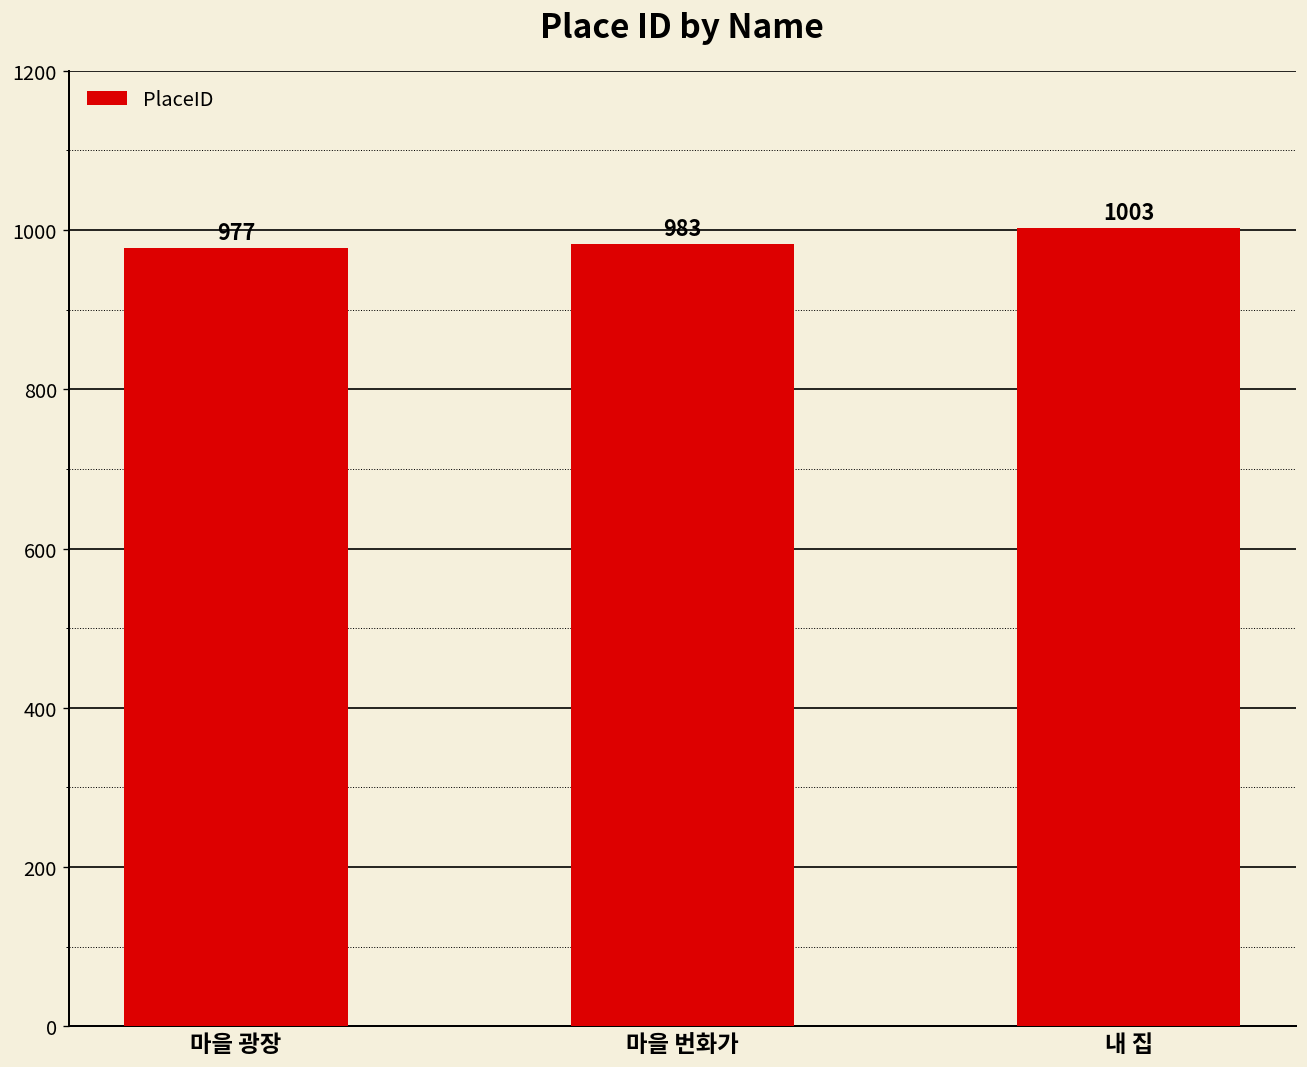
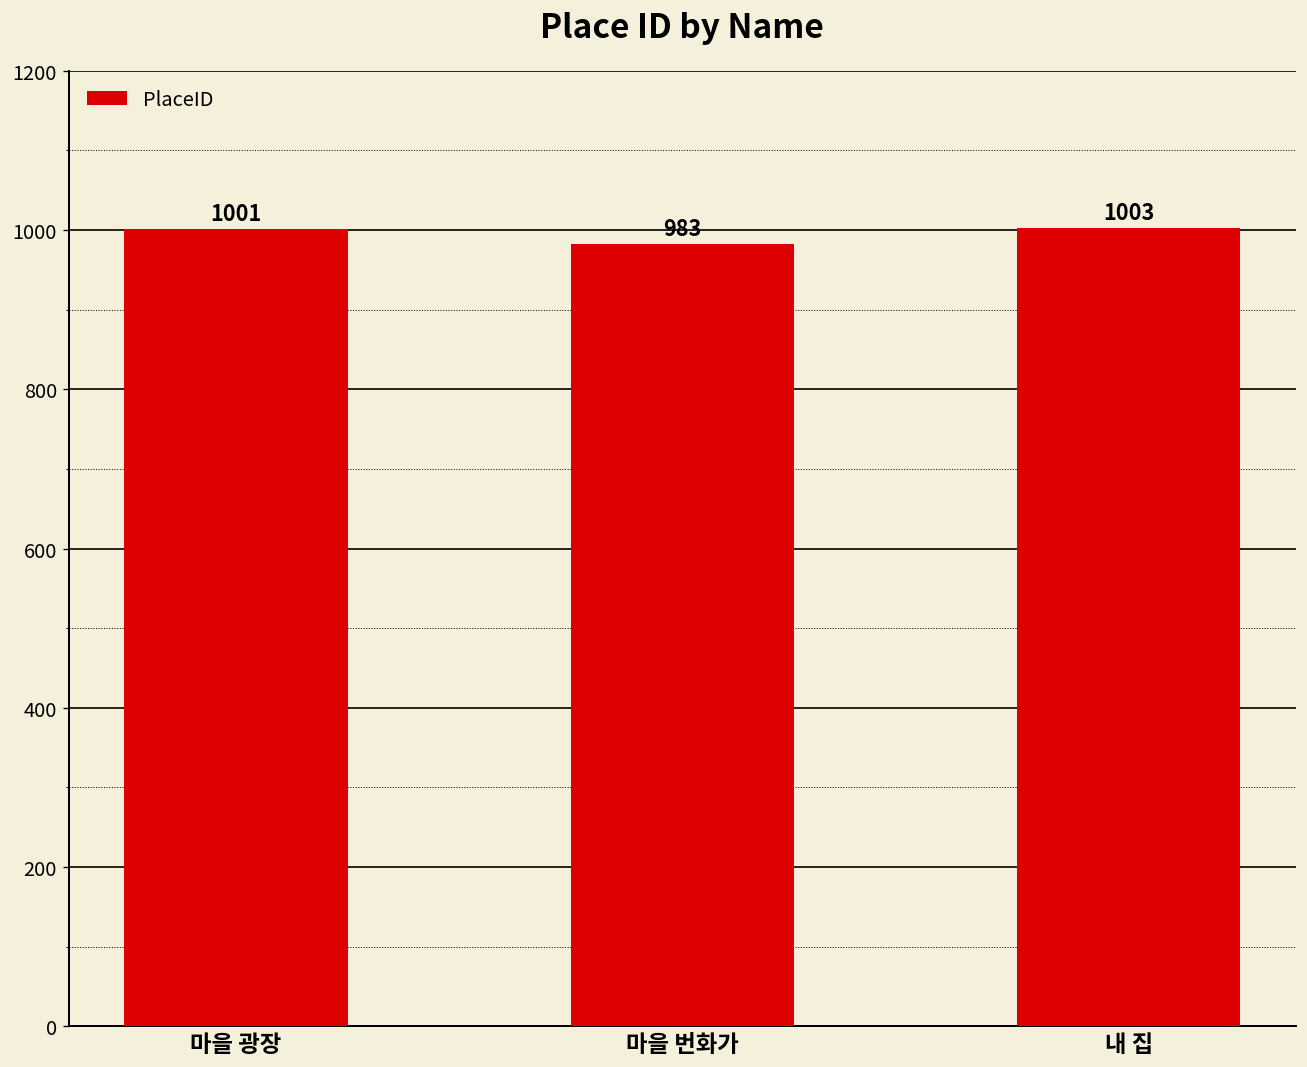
  {
-   "마을 광장": 977,
+   "마을 광장": 1001,
    "마을 번화가": 983,
    "내 집": 1003
  }
